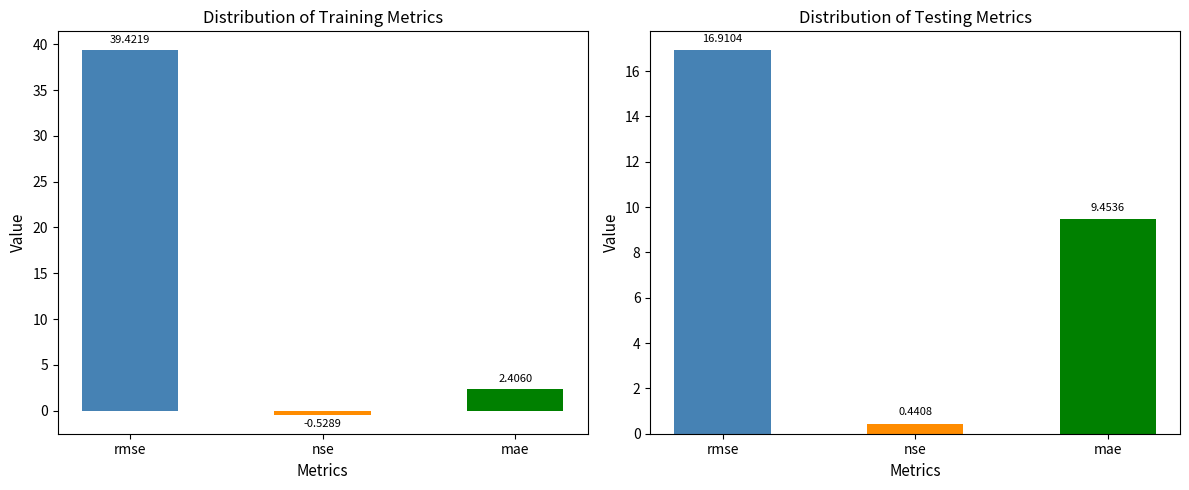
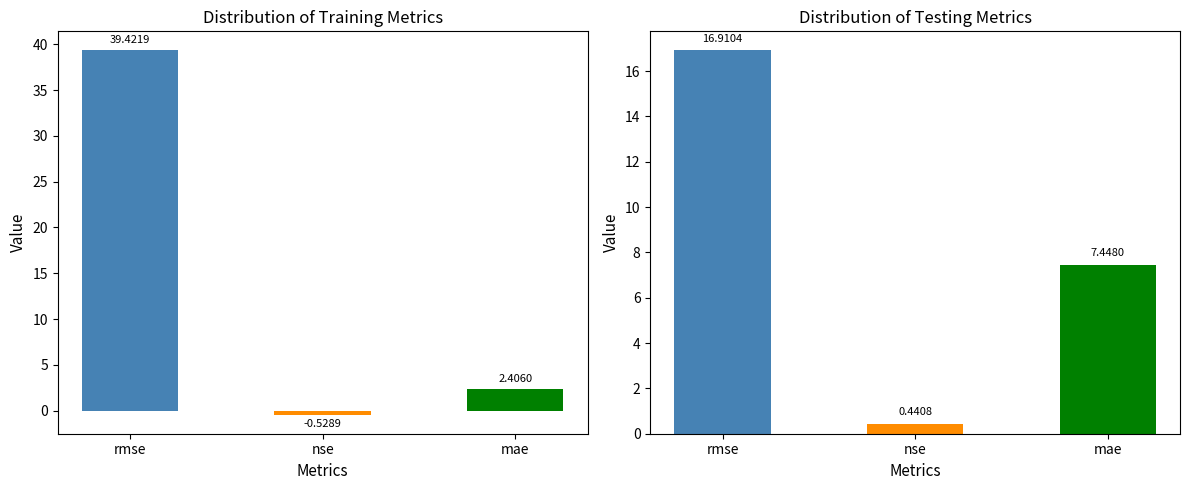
  {
    "Distribution of Training Metrics": {
      "rmse": 39.4219,
      "nse": -0.5289,
      "mae": 2.4060
    },
    "Distribution of Testing Metrics": {
      "rmse": 16.9104,
      "nse": 0.4408,
-     "mae": 9.4536
+     "mae": 7.4480
    }
  }
